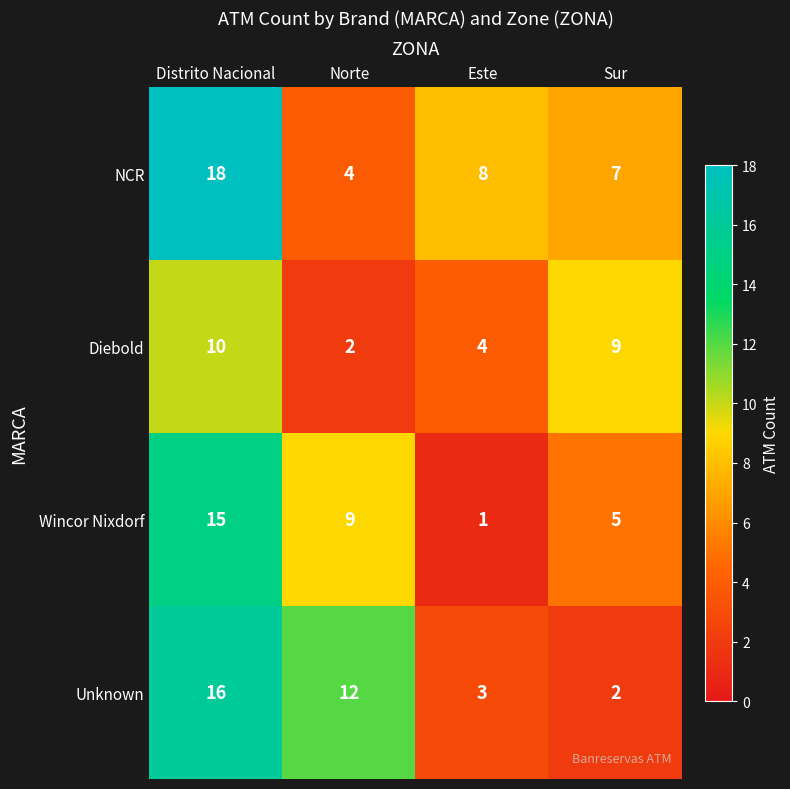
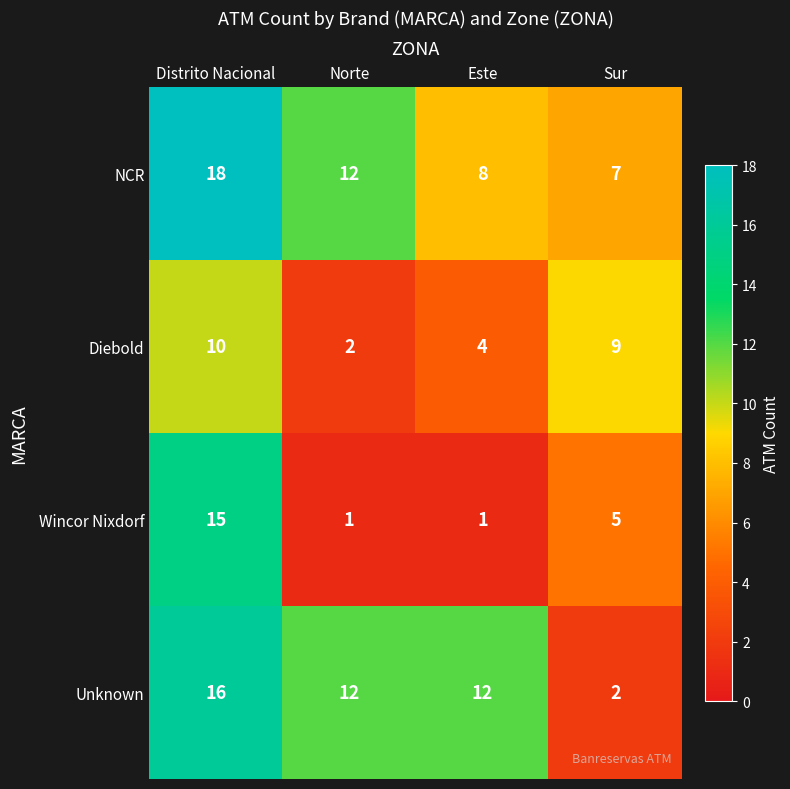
  {
    "NCR": {
      "Distrito Nacional": 18,
-     "Norte": 4,
+     "Norte": 12,
      "Este": 8,
      "Sur": 7
    },
    "Diebold": {
      "Distrito Nacional": 10,
      "Norte": 2,
      "Este": 4,
      "Sur": 9
    },
    "Wincor Nixdorf": {
      "Distrito Nacional": 15,
-     "Norte": 9,
+     "Norte": 1,
      "Este": 1,
      "Sur": 5
    },
    "Unknown": {
      "Distrito Nacional": 16,
      "Norte": 12,
-     "Este": 3
+     "Este": 12
    }
  }
